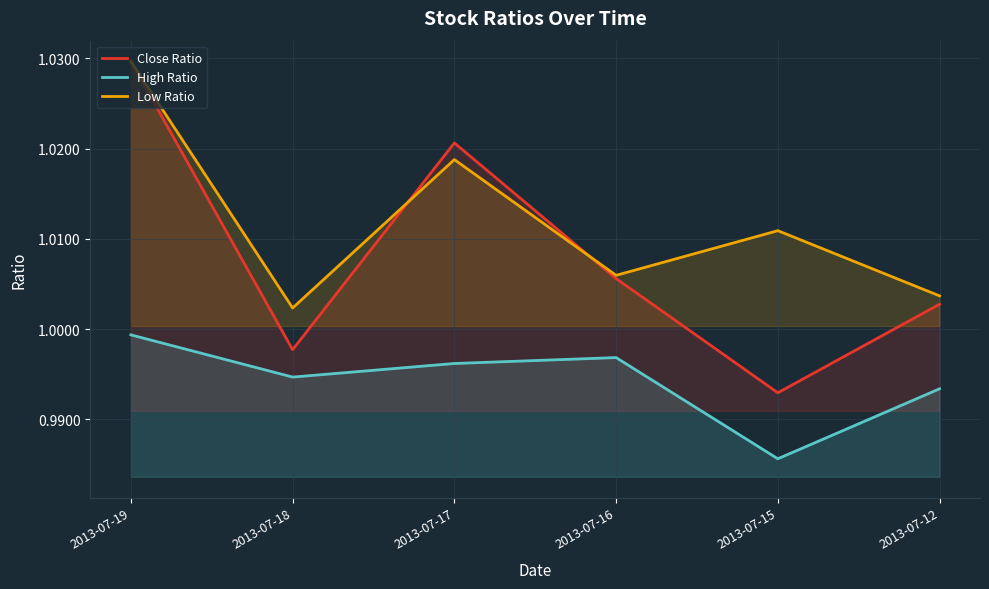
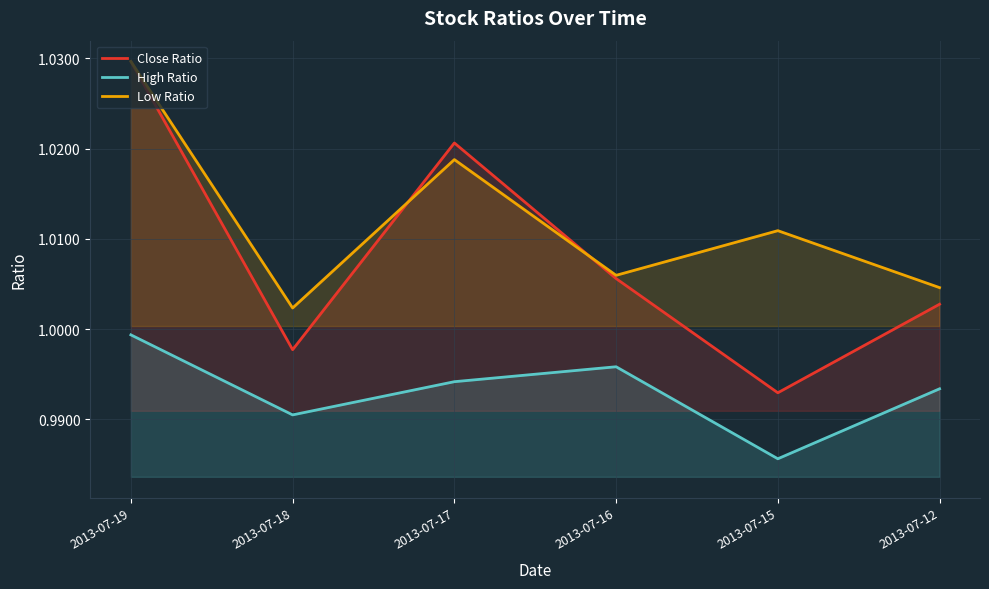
  {
    "Close Ratio": {
      "2013-07-18": 0.998,
      "2013-07-17": 1.021,
      "2013-07-16": 1.006,
      "2013-07-15": 0.993,
      "2013-07-12": 1.003
    },
    "High Ratio": {
      "2013-07-19": 0.999,
-     "2013-07-18": 0.995,
-     "2013-07-17": 0.996,
-     "2013-07-16": 0.997,
+     "2013-07-18": 0.990,
+     "2013-07-17": 0.994,
+     "2013-07-16": 0.996,
      "2013-07-15": 0.986,
      "2013-07-12": 0.993
    },
    "Low Ratio": {
      "2013-07-18": 1.002,
      "2013-07-17": 1.019,
      "2013-07-16": 1.006,
      "2013-07-15": 1.011,
-     "2013-07-12": 1.004
+     "2013-07-12": 1.005
    }
  }
